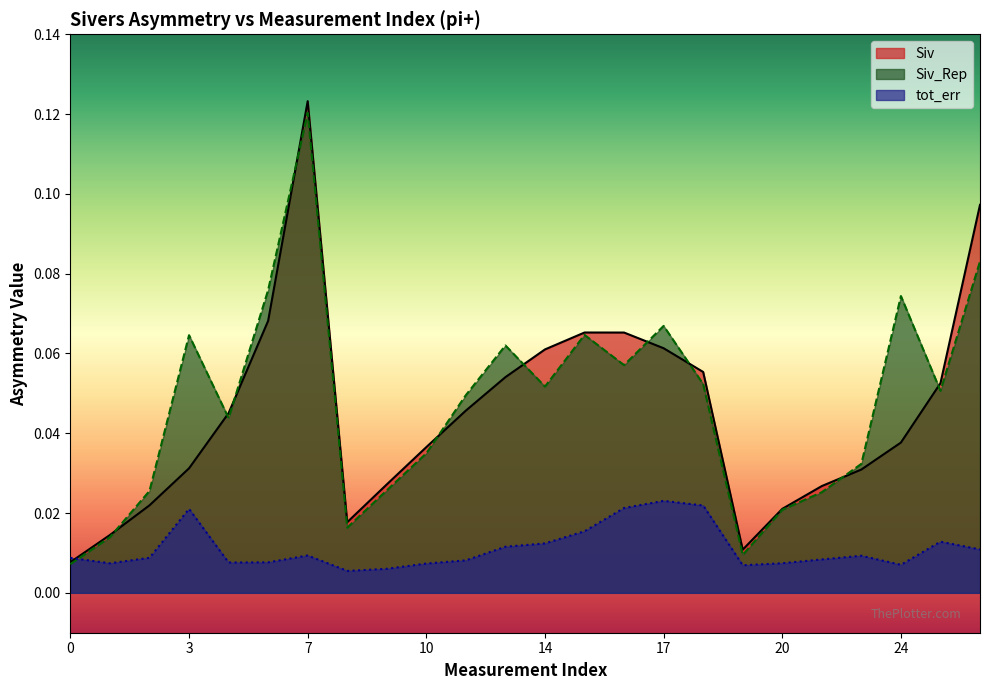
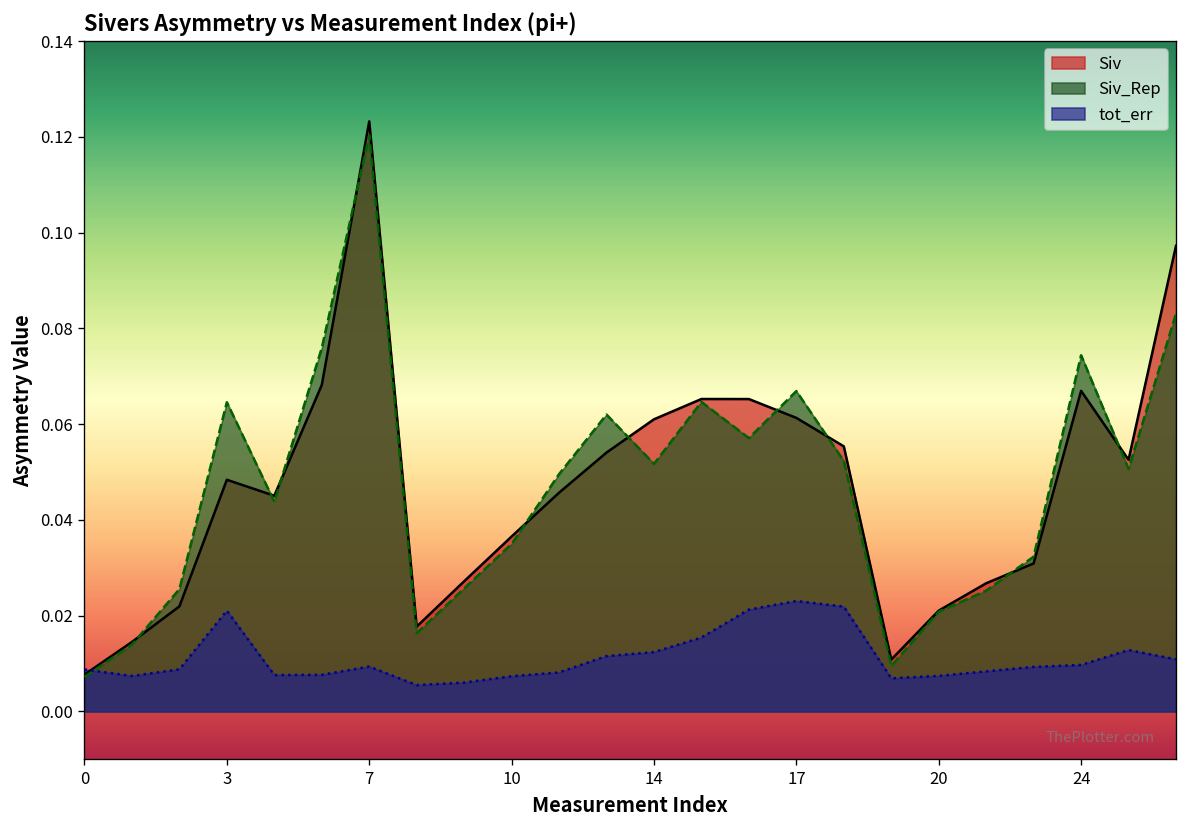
  {
    "Siv": {
-     "3": 0.031,
-     "24": 0.038
+     "3": 0.048,
+     "24": 0.067
    },
    "Siv_Rep": {
      "3": 0.065,
      "24": 0.074
    },
    "tot_err": {
      "0": 0.009,
      "3": 0.021,
-     "24": 0.007
+     "24": 0.010
    }
  }
